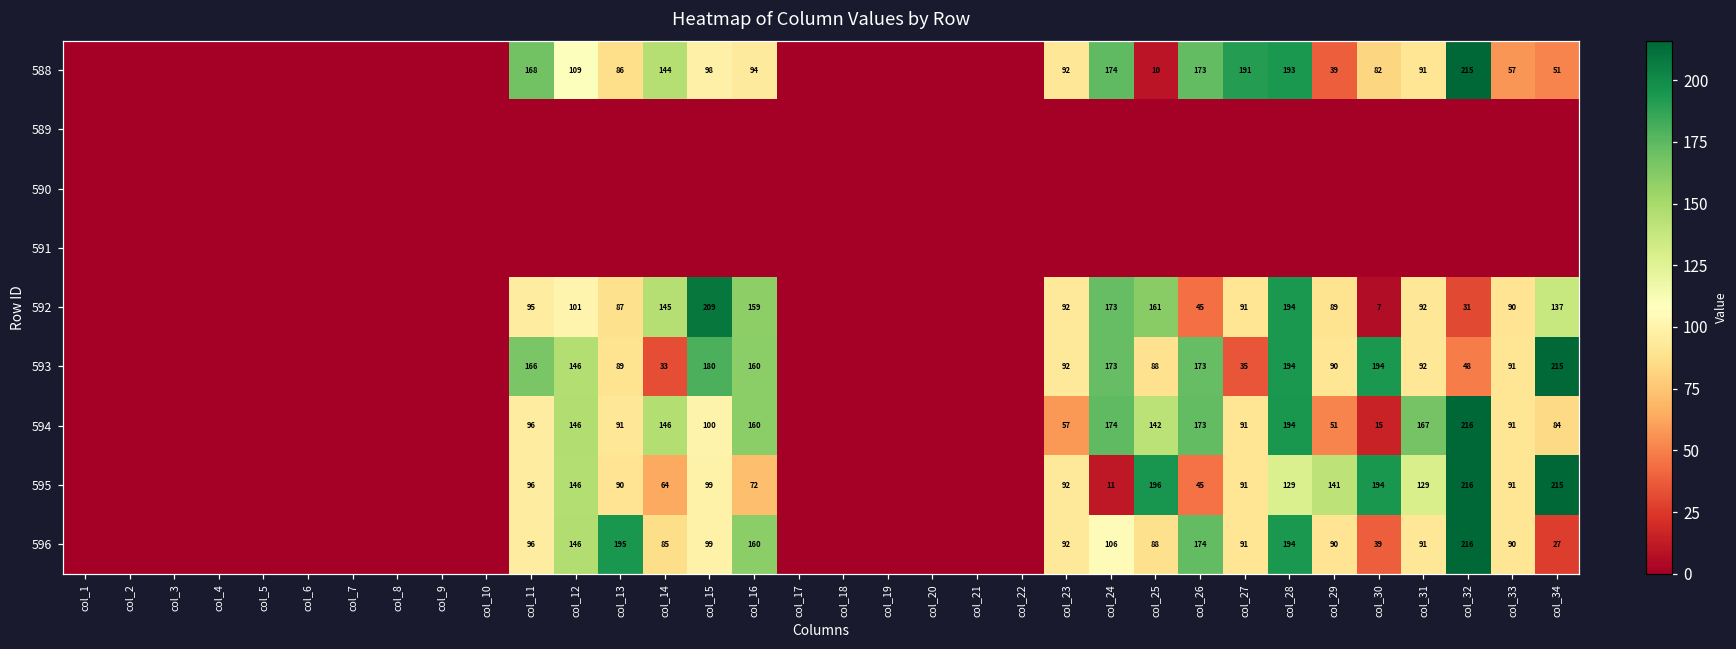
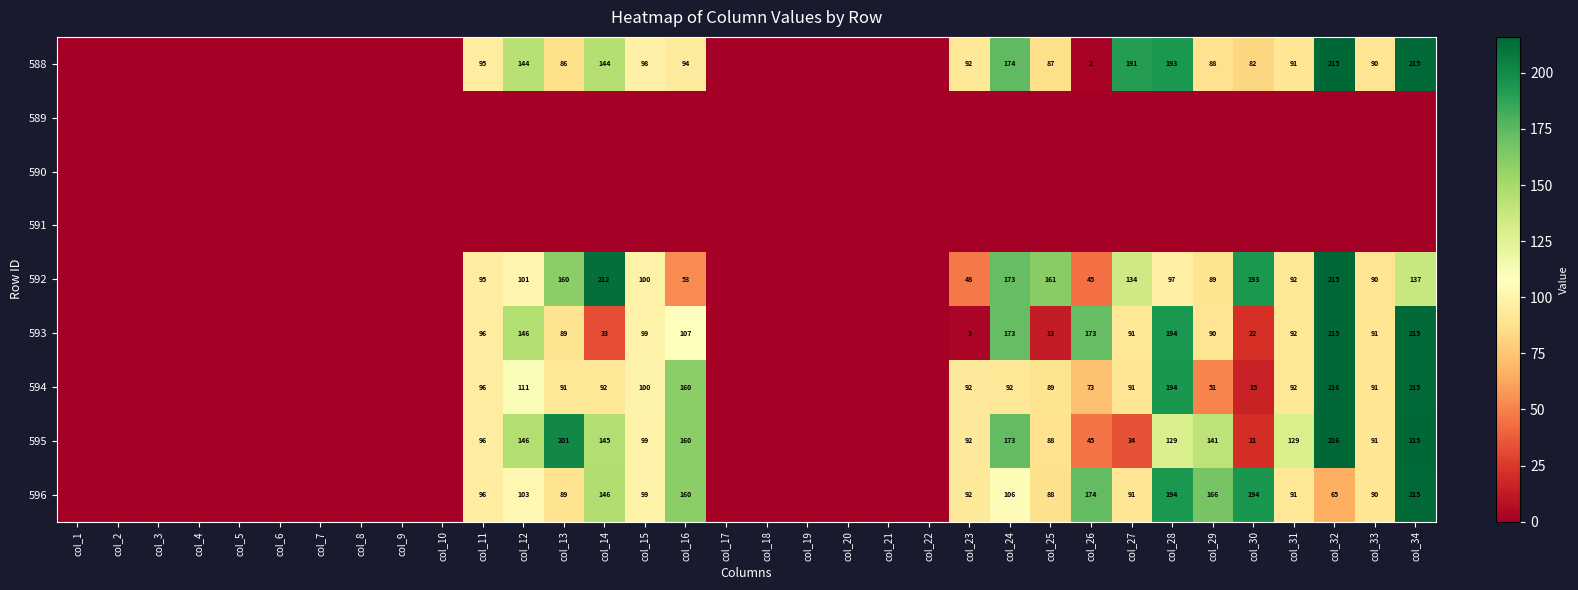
  {
    "588": {
-     "col_11": 168,
-     "col_12": 109,
+     "col_11": 95,
+     "col_12": 144,
      "col_13": 86,
      "col_14": 144,
      "col_15": 98,
      "col_16": 94,
      "col_23": 92,
      "col_24": 174,
-     "col_25": 10,
-     "col_26": 173,
+     "col_25": 87,
+     "col_26": 2,
      "col_27": 191,
      "col_28": 193,
-     "col_29": 39,
+     "col_29": 88,
      "col_30": 82,
      "col_31": 91,
      "col_32": 215,
-     "col_33": 57,
-     "col_34": 51
+     "col_33": 90,
+     "col_34": 215
    },
    "592": {
      "col_11": 95,
      "col_12": 101,
-     "col_13": 87,
-     "col_14": 145,
-     "col_15": 209,
-     "col_16": 159,
-     "col_23": 92,
+     "col_13": 160,
+     "col_14": 212,
+     "col_15": 100,
+     "col_16": 53,
+     "col_23": 48,
      "col_24": 173,
      "col_25": 161,
      "col_26": 45,
-     "col_27": 91,
-     "col_28": 194,
+     "col_27": 134,
+     "col_28": 97,
      "col_29": 89,
-     "col_30": 7,
+     "col_30": 193,
      "col_31": 92,
-     "col_32": 31,
+     "col_32": 215,
      "col_33": 90,
      "col_34": 137
    },
    "593": {
-     "col_11": 166,
+     "col_11": 96,
      "col_12": 146,
      "col_13": 89,
      "col_14": 33,
-     "col_15": 180,
-     "col_16": 160,
-     "col_23": 92,
+     "col_15": 99,
+     "col_16": 107,
+     "col_23": 3,
      "col_24": 173,
-     "col_25": 88,
+     "col_25": 13,
      "col_26": 173,
-     "col_27": 35,
+     "col_27": 91,
      "col_28": 194,
      "col_29": 90,
-     "col_30": 194,
+     "col_30": 22,
      "col_31": 92,
-     "col_32": 48,
+     "col_32": 215,
      "col_33": 91,
      "col_34": 215
    },
    "594": {
      "col_11": 96,
-     "col_12": 146,
+     "col_12": 111,
      "col_13": 91,
-     "col_14": 146,
+     "col_14": 92,
      "col_15": 100,
      "col_16": 160,
-     "col_23": 57,
-     "col_24": 174,
-     "col_25": 142,
-     "col_26": 173,
+     "col_23": 92,
+     "col_24": 92,
+     "col_25": 89,
+     "col_26": 73,
      "col_27": 91,
      "col_28": 194,
      "col_29": 51,
      "col_30": 15,
-     "col_31": 167,
+     "col_31": 92,
      "col_32": 216,
      "col_33": 91,
-     "col_34": 84
+     "col_34": 215
    },
    "595": {
      "col_11": 96,
      "col_12": 146,
-     "col_13": 90,
-     "col_14": 64,
+     "col_13": 201,
+     "col_14": 145,
      "col_15": 99,
-     "col_16": 72,
+     "col_16": 160,
      "col_23": 92,
-     "col_24": 11,
-     "col_25": 196,
+     "col_24": 173,
+     "col_25": 88,
      "col_26": 45,
-     "col_27": 91,
+     "col_27": 34,
      "col_28": 129,
      "col_29": 141,
-     "col_30": 194,
+     "col_30": 21,
      "col_31": 129,
      "col_32": 216,
      "col_33": 91,
      "col_34": 215
    },
    "596": {
      "col_11": 96,
-     "col_12": 146,
-     "col_13": 195,
-     "col_14": 85,
+     "col_12": 103,
+     "col_13": 89,
+     "col_14": 146,
      "col_15": 99,
      "col_16": 160,
      "col_23": 92,
      "col_24": 106,
      "col_25": 88,
      "col_26": 174,
      "col_27": 91,
      "col_28": 194,
-     "col_29": 90,
-     "col_30": 39,
+     "col_29": 166,
+     "col_30": 194,
      "col_31": 91,
-     "col_32": 216,
+     "col_32": 65,
      "col_33": 90,
-     "col_34": 27
+     "col_34": 215
    }
  }
